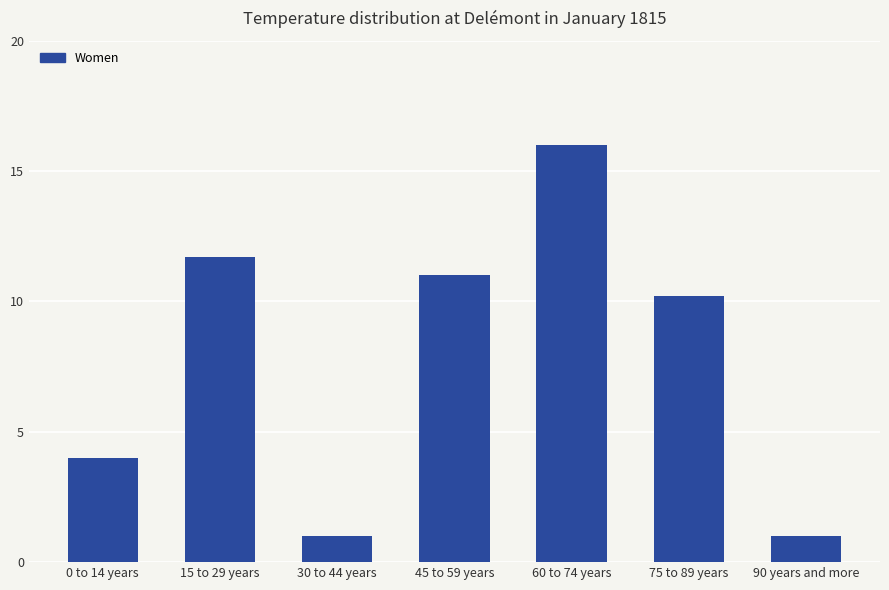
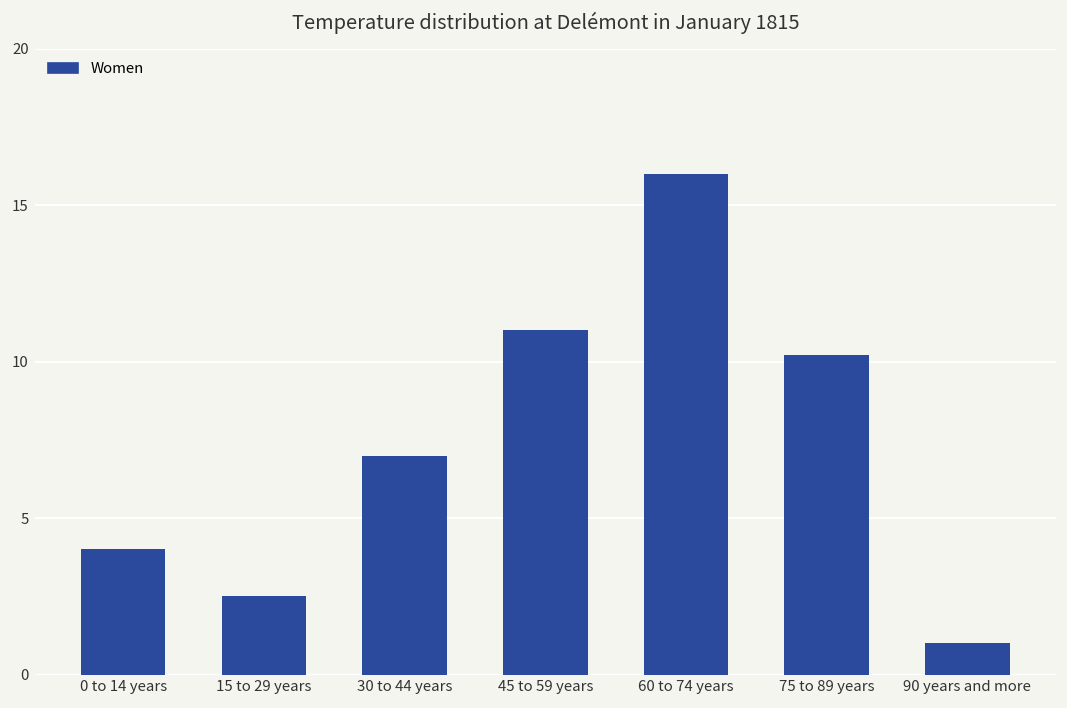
  {
    "0 to 14 years": 4.0,
-   "15 to 29 years": 11.7,
-   "30 to 44 years": 1,
+   "15 to 29 years": 2.5,
+   "30 to 44 years": 7,
    "45 to 59 years": 11.0,
    "60 to 74 years": 16.0,
    "75 to 89 years": 10.2,
    "90 years and more": 1.0
  }
